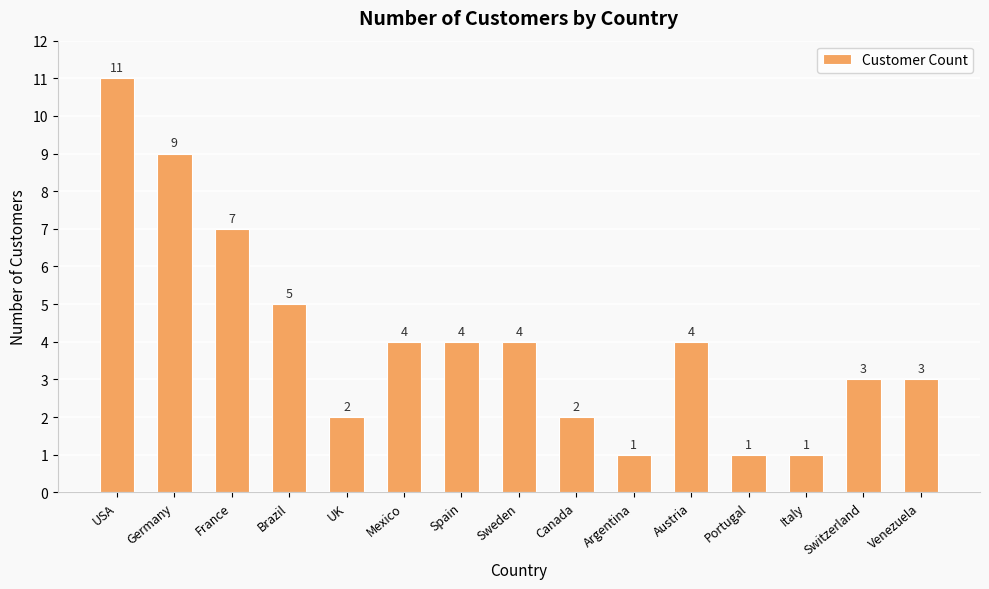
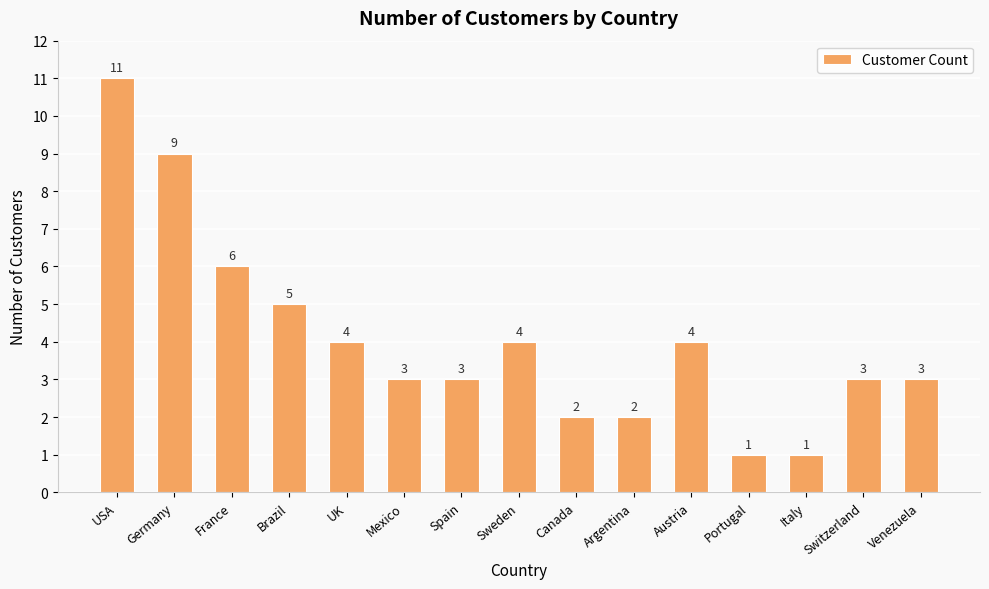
  {
    "USA": 11,
    "Germany": 9,
-   "France": 7,
+   "France": 6,
    "Brazil": 5,
-   "UK": 2,
-   "Mexico": 4,
-   "Spain": 4,
+   "UK": 4,
+   "Mexico": 3,
+   "Spain": 3,
    "Sweden": 4,
    "Canada": 2,
-   "Argentina": 1,
+   "Argentina": 2,
    "Austria": 4,
    "Portugal": 1,
    "Italy": 1,
    "Switzerland": 3,
    "Venezuela": 3
  }
